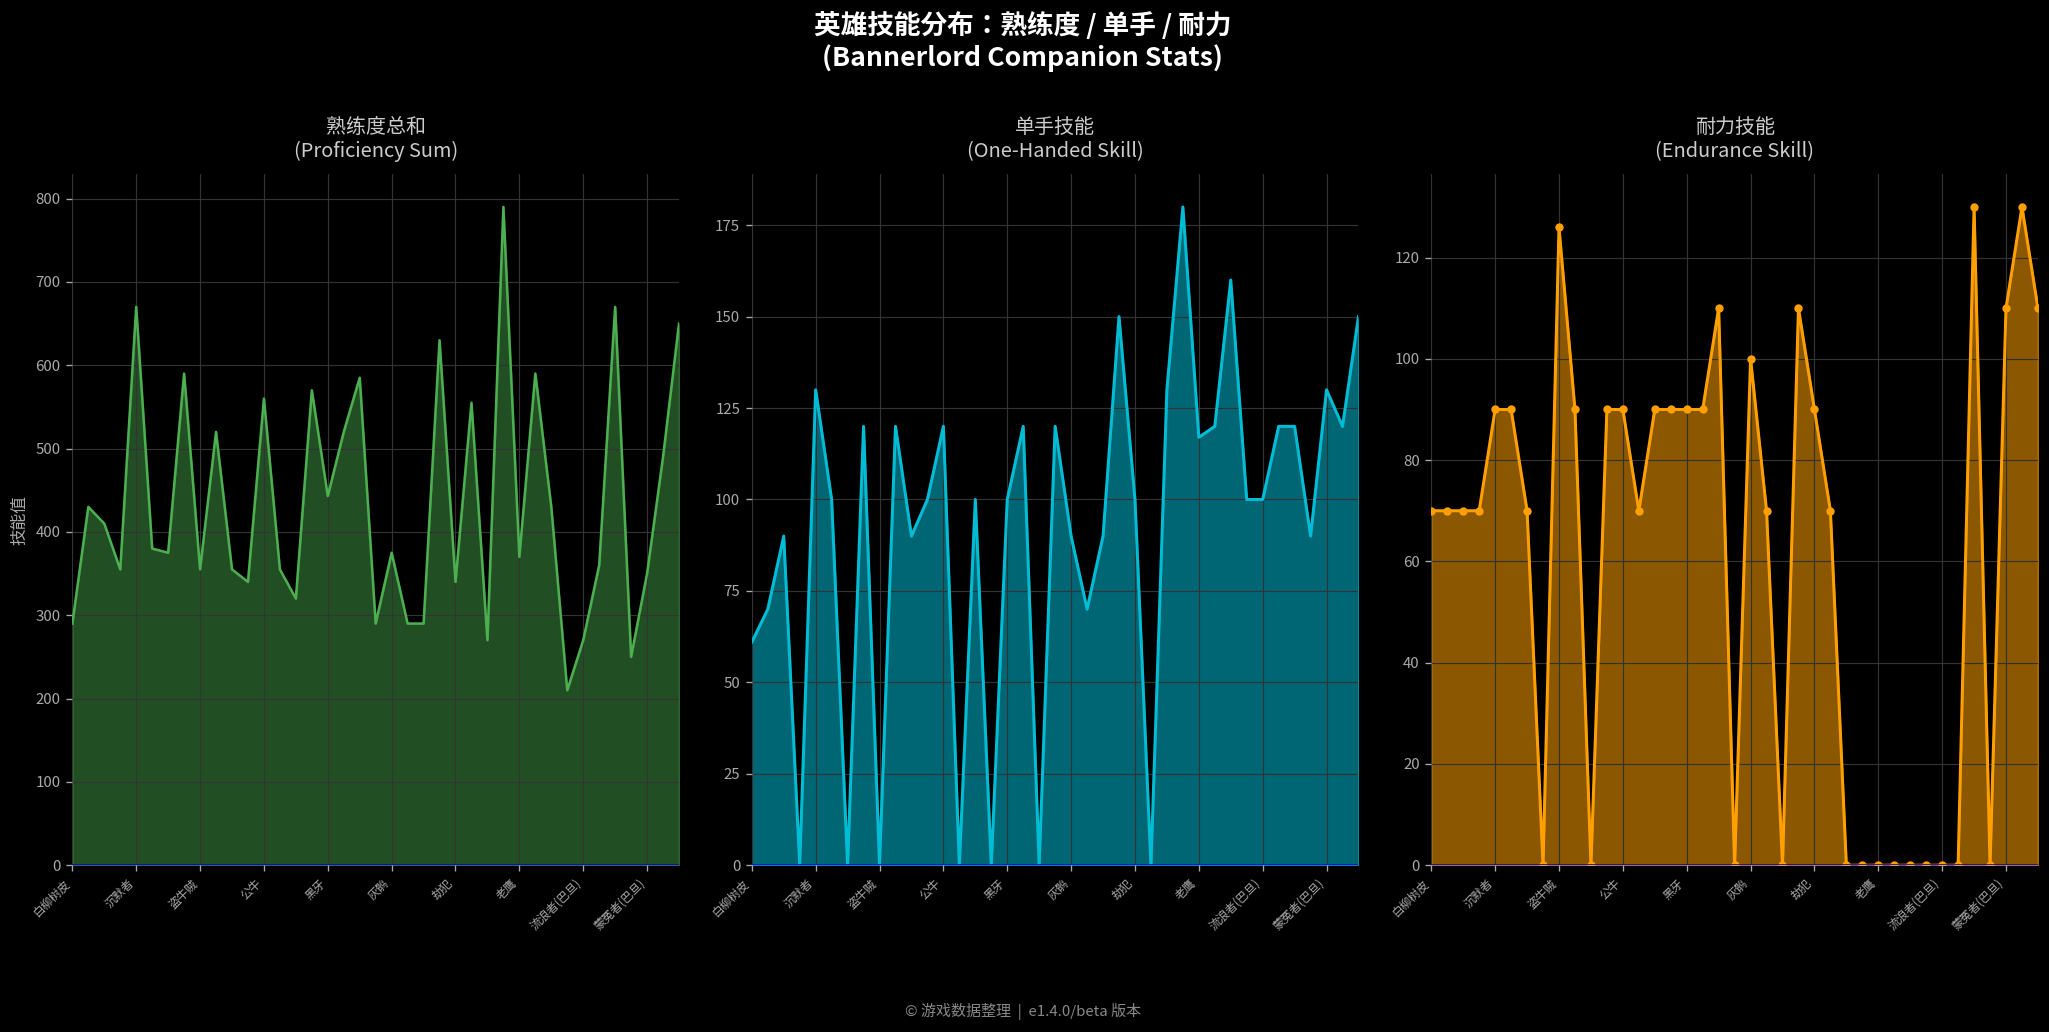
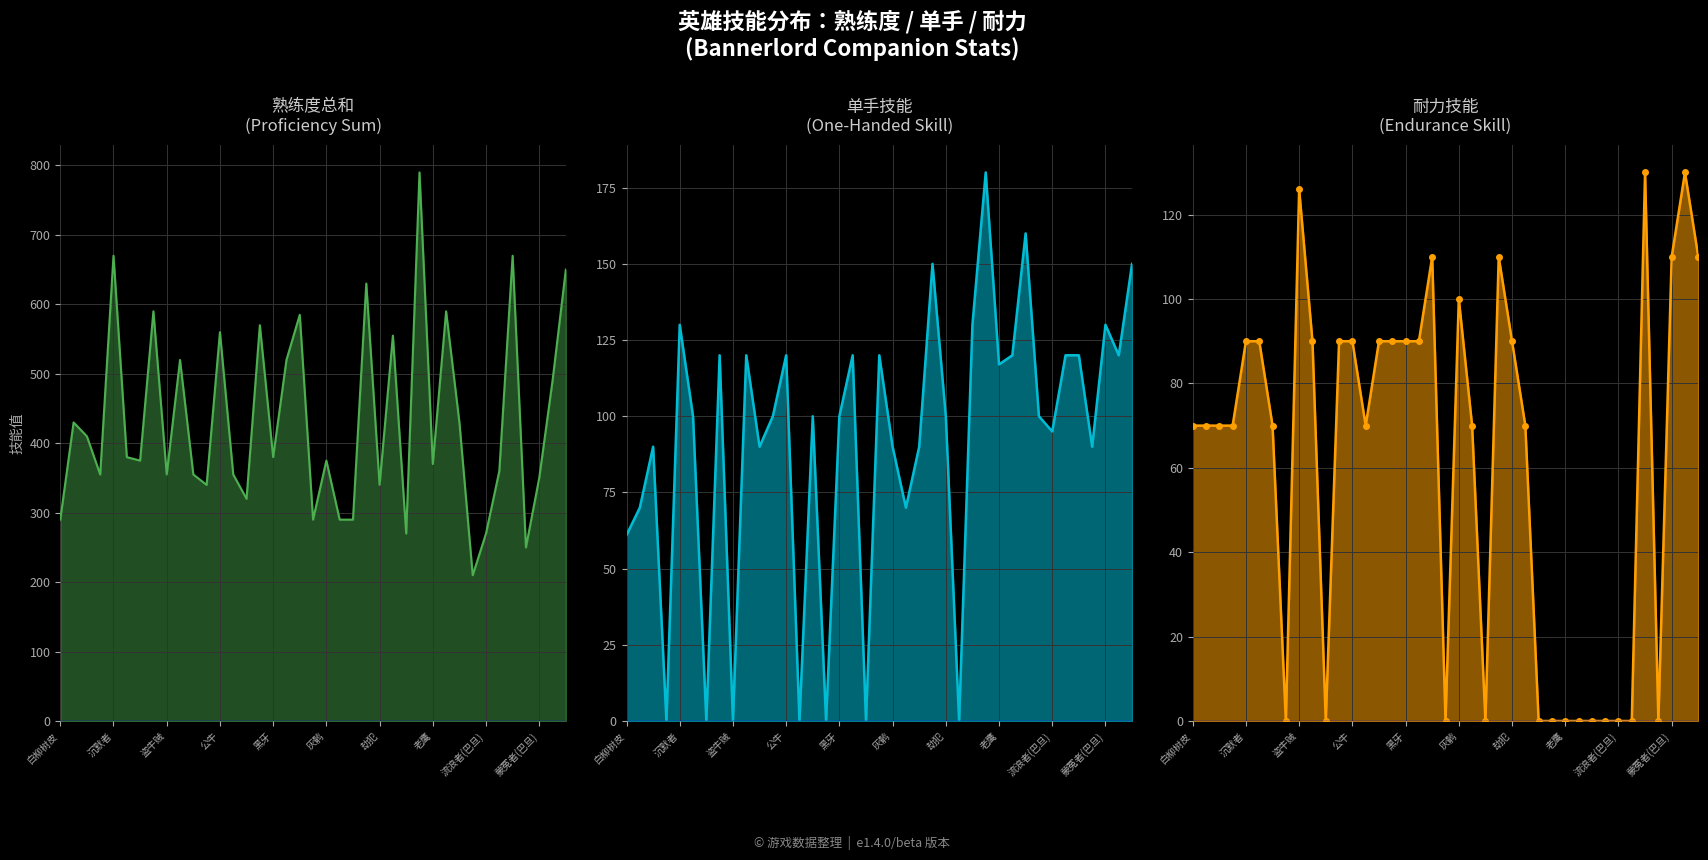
  {
    "熟练度总和 (Proficiency Sum)": {
      "白柳树皮": 290,
      "沉默者": 670,
      "盗牛贼": 360,
      "公牛": 560,
-     "黑牙": 440,
+     "黑牙": 380,
      "灰鹘": 380,
      "劫犯": 340,
      "老鹰": 370,
      "流浪者(巴旦)": 270,
      "蒙冤者(巴旦)": 350
    },
    "单手技能 (One-Handed Skill)": {
      "白柳树皮": 61,
      "沉默者": 130,
      "盗牛贼": 0,
      "公牛": 120,
      "黑牙": 100,
      "灰鹘": 90,
      "劫犯": 100,
      "老鹰": 117,
-     "流浪者(巴旦)": 100,
+     "流浪者(巴旦)": 95,
      "蒙冤者(巴旦)": 130
    },
    "耐力技能 (Endurance Skill)": {
      "白柳树皮": 70,
      "沉默者": 90,
      "盗牛贼": 126,
      "公牛": 90,
      "黑牙": 90,
      "灰鹘": 100,
      "劫犯": 90,
      "老鹰": 0,
      "流浪者(巴旦)": 0,
      "蒙冤者(巴旦)": 110
    }
  }
